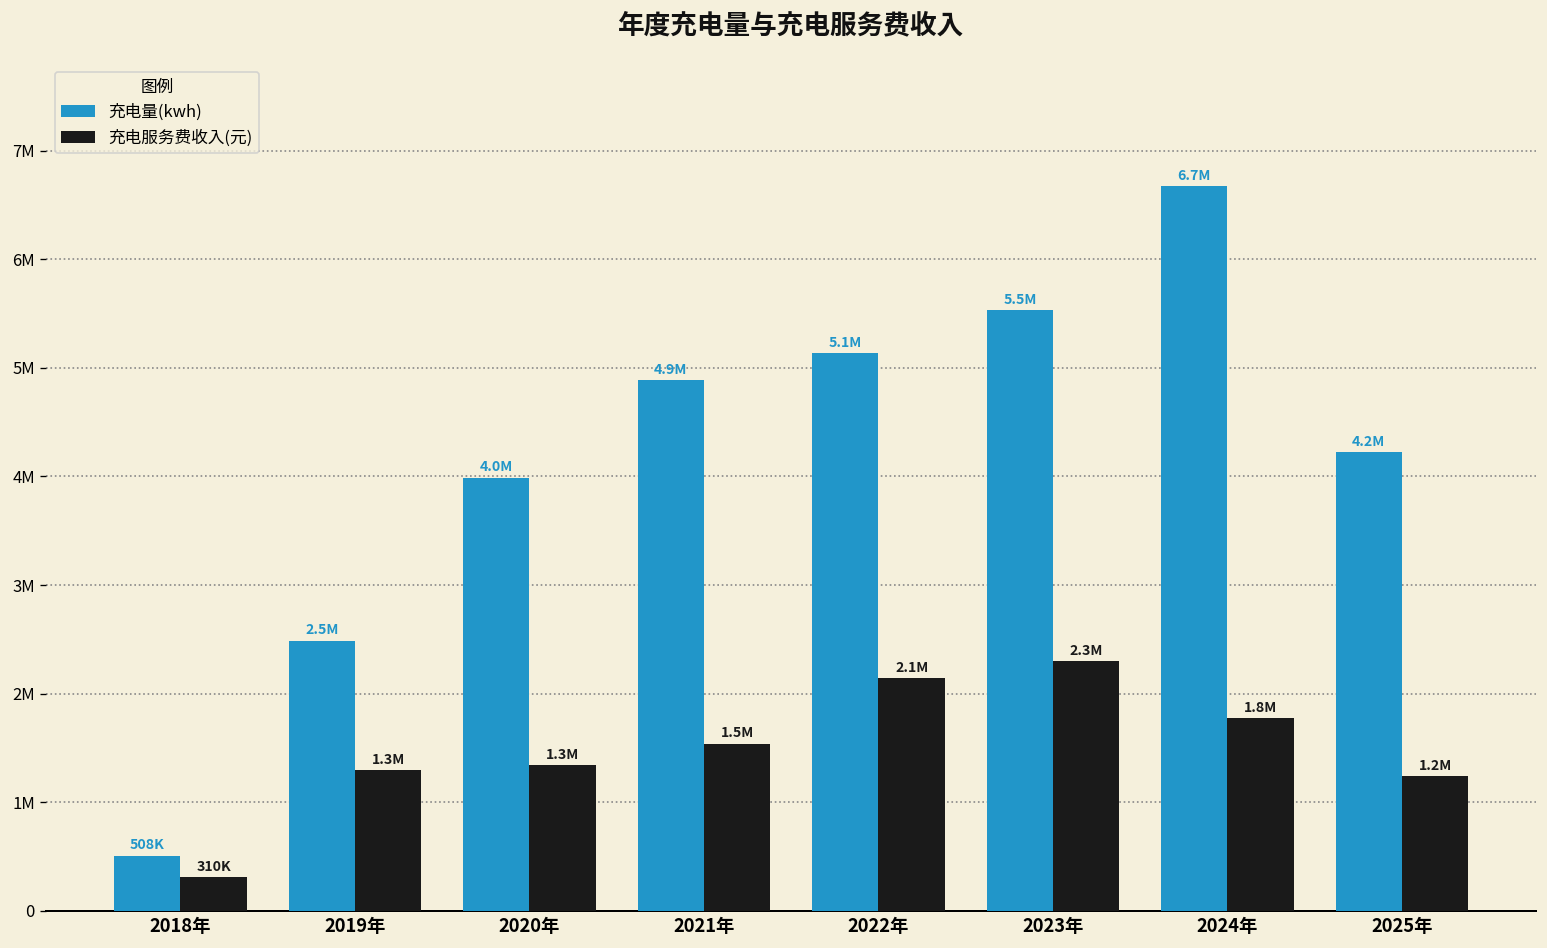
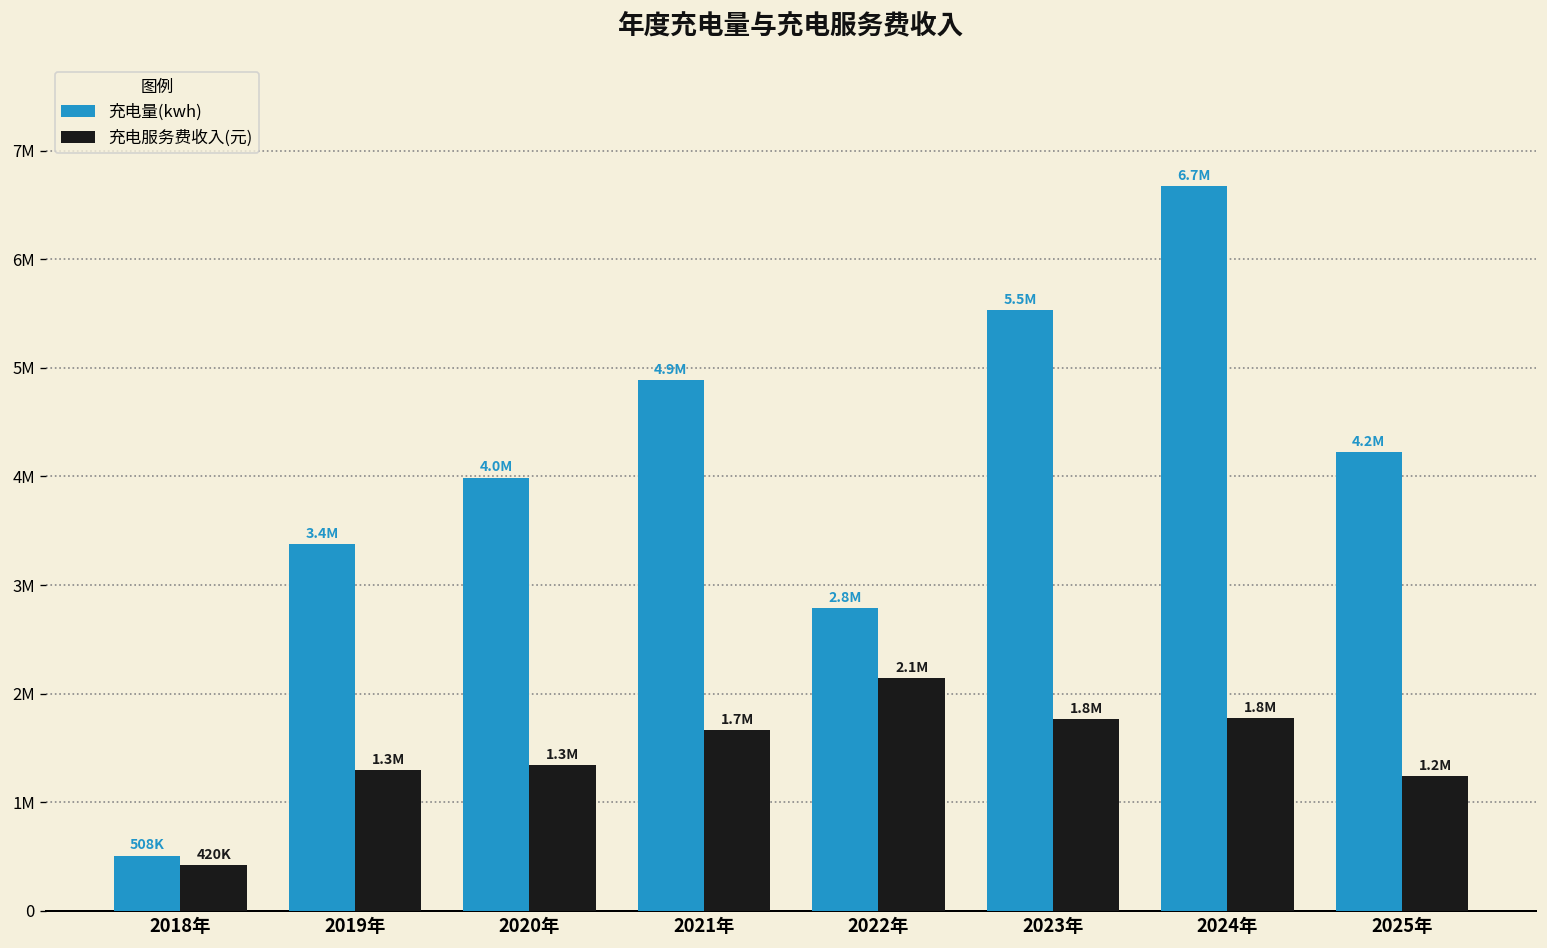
  {
    "充电量(kwh)": {
      "2018年": "508K",
-     "2019年": "2.5M",
+     "2019年": "3.4M",
      "2020年": "4.0M",
      "2021年": "4.9M",
-     "2022年": "5.1M",
+     "2022年": "2.8M",
      "2023年": "5.5M",
      "2024年": "6.7M",
      "2025年": "4.2M"
    },
    "充电服务费收入(元)": {
-     "2018年": "310K",
+     "2018年": "420K",
      "2019年": "1.3M",
      "2020年": "1.3M",
-     "2021年": "1.5M",
+     "2021年": "1.7M",
      "2022年": "2.1M",
-     "2023年": "2.3M",
+     "2023年": "1.8M",
      "2024年": "1.8M",
      "2025年": "1.2M"
    }
  }
